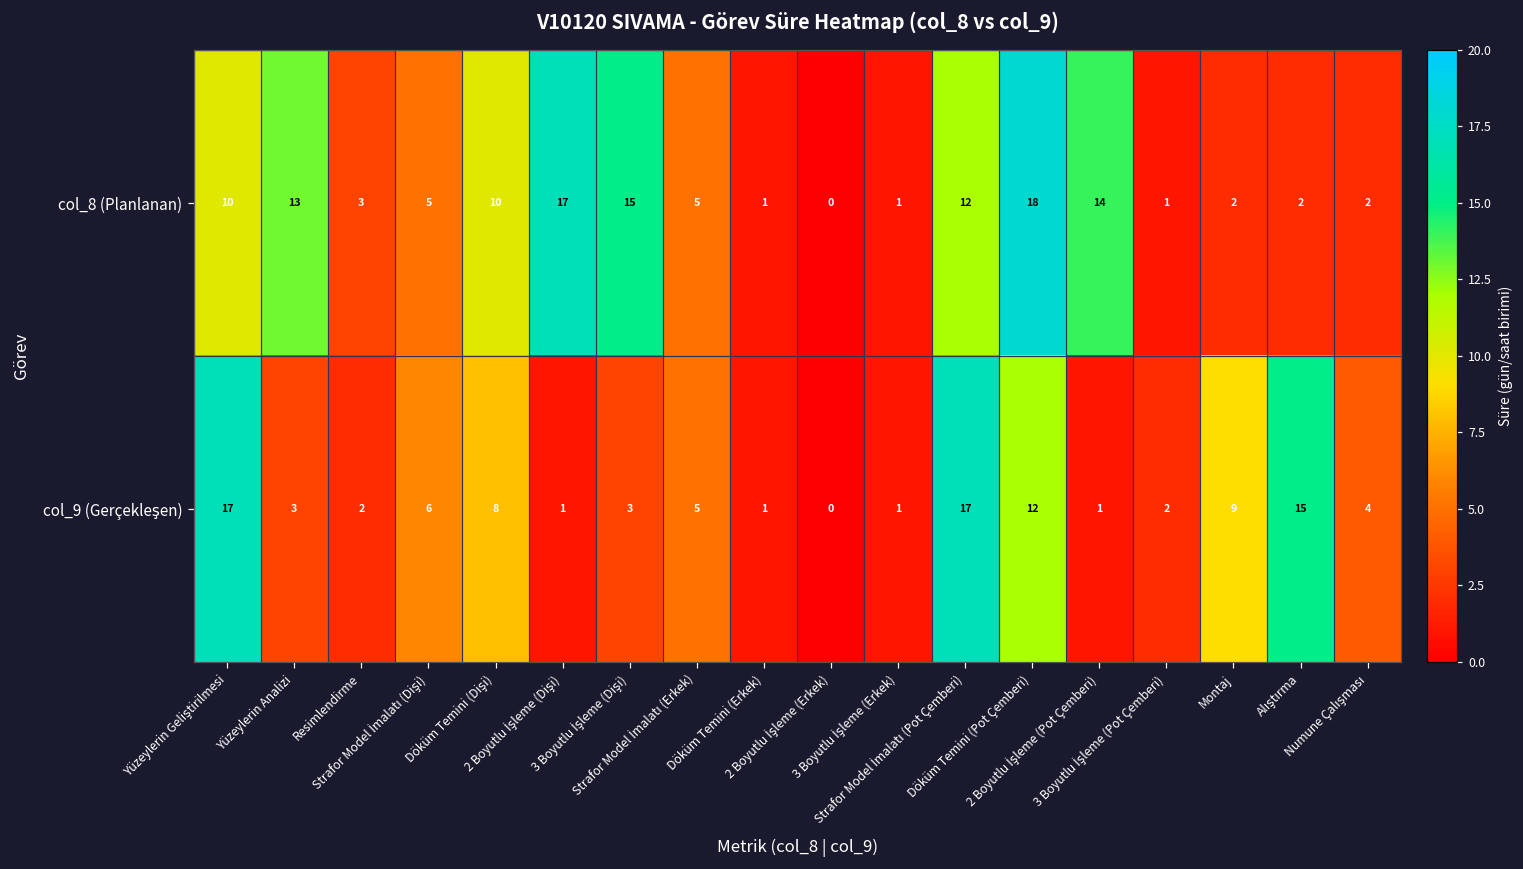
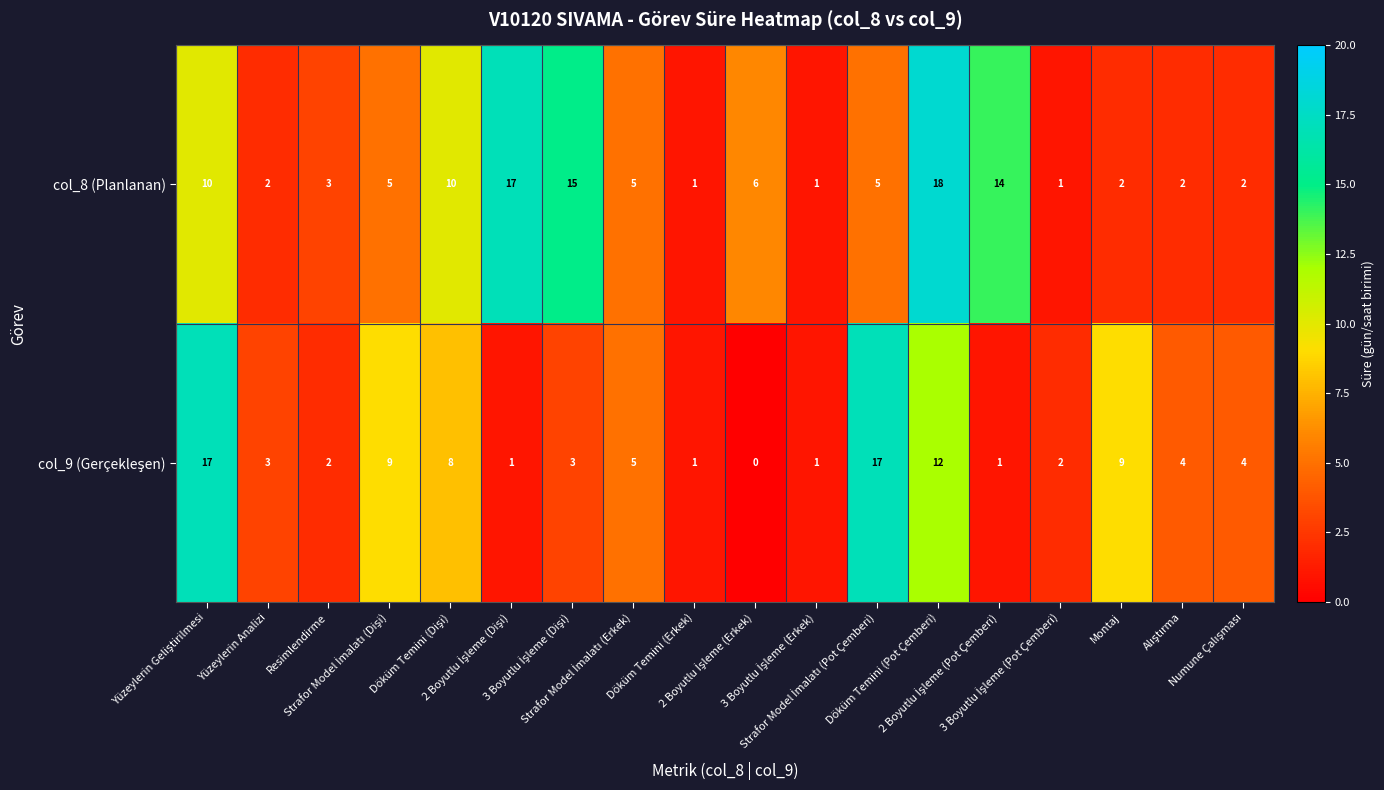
  {
    "col_8 (Planlanan)": {
      "Yüzeylerin Geliştirilmesi": 10,
-     "Yüzeylerin Analizi": 13,
+     "Yüzeylerin Analizi": 2,
      "Resimlendirme": 3,
      "Strafor Model İmalatı (Dişi)": 5,
      "Döküm Temini (Dişi)": 10,
      "2 Boyutlu İşleme (Dişi)": 17,
      "3 Boyutlu İşleme (Dişi)": 15,
      "Strafor Model İmalatı (Erkek)": 5,
      "Döküm Temini (Erkek)": 1,
-     "2 Boyutlu İşleme (Erkek)": 0,
+     "2 Boyutlu İşleme (Erkek)": 6,
      "3 Boyutlu İşleme (Erkek)": 1,
-     "Strafor Model İmalatı (Pot Çemberi)": 12,
+     "Strafor Model İmalatı (Pot Çemberi)": 5,
      "Döküm Temini (Pot Çemberi)": 18,
      "2 Boyutlu İşleme (Pot Çemberi)": 14,
      "3 Boyutlu İşleme (Pot Çemberi)": 1,
      "Montaj": 2,
      "Alıştırma": 2,
      "Numune Çalışması": 2
    },
    "col_9 (Gerçekleşen)": {
      "Yüzeylerin Geliştirilmesi": 17,
      "Yüzeylerin Analizi": 3,
      "Resimlendirme": 2,
-     "Strafor Model İmalatı (Dişi)": 6,
+     "Strafor Model İmalatı (Dişi)": 9,
      "Döküm Temini (Dişi)": 8,
      "2 Boyutlu İşleme (Dişi)": 1,
      "3 Boyutlu İşleme (Dişi)": 3,
      "Strafor Model İmalatı (Erkek)": 5,
      "Döküm Temini (Erkek)": 1,
      "2 Boyutlu İşleme (Erkek)": 0,
      "3 Boyutlu İşleme (Erkek)": 1,
      "Strafor Model İmalatı (Pot Çemberi)": 17,
      "Döküm Temini (Pot Çemberi)": 12,
      "2 Boyutlu İşleme (Pot Çemberi)": 1,
      "3 Boyutlu İşleme (Pot Çemberi)": 2,
      "Montaj": 9,
-     "Alıştırma": 15,
+     "Alıştırma": 4,
      "Numune Çalışması": 4
    }
  }
